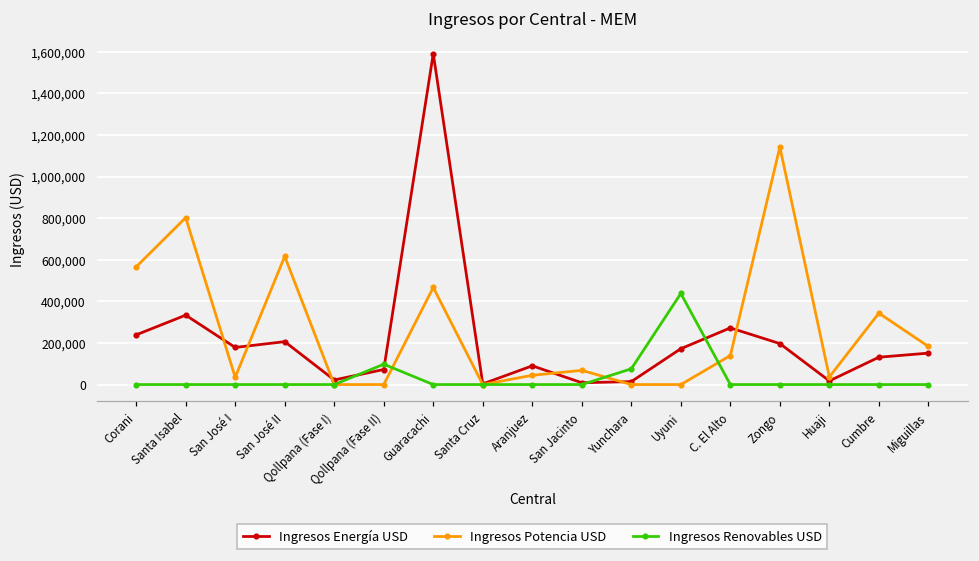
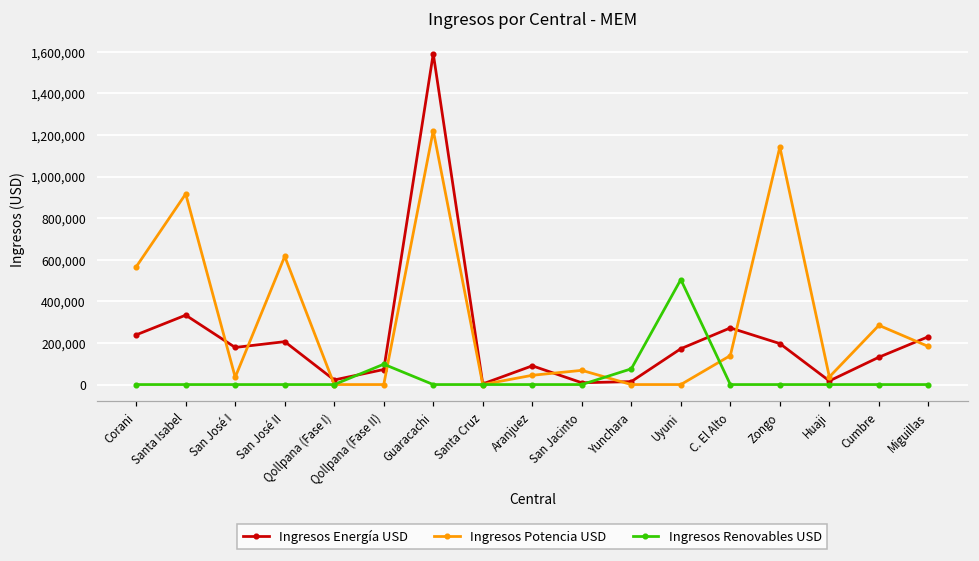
  {
    "Ingresos Energía USD": {
      "Corani": "240,000",
      "Santa Isabel": "330,000",
      "San José I": "180,000",
      "San José II": "210,000",
      "Qollpana (Fase I)": "20,000",
      "Qollpana (Fase II)": "70,000",
      "Guaracachi": "1,590,000",
      "Aranjuez": "90,000",
      "Yunchara": "10,000",
      "Uyuni": "170,000",
      "C. El Alto": "270,000",
      "Zongo": "200,000",
      "Huaji": "20,000",
      "Cumbre": "130,000",
-     "Miguillas": "150,000"
+     "Miguillas": "230,000"
    },
    "Ingresos Potencia USD": {
      "Corani": "570,000",
-     "Santa Isabel": "800,000",
+     "Santa Isabel": "920,000",
      "San José I": "40,000",
      "San José II": "620,000",
      "Qollpana (Fase II)": "0",
-     "Guaracachi": "470,000",
+     "Guaracachi": "1,220,000",
      "Aranjuez": "40,000",
      "San Jacinto": "70,000",
      "Yunchara": "0",
      "Uyuni": "0",
      "C. El Alto": "140,000",
      "Zongo": "1,140,000",
      "Huaji": "40,000",
-     "Cumbre": "340,000",
+     "Cumbre": "280,000",
      "Miguillas": "180,000"
    },
    "Ingresos Renovables USD": {
      "Corani": "0",
      "Santa Isabel": "0",
      "San José I": "0",
      "San José II": "0",
      "Qollpana (Fase II)": "100,000",
      "Guaracachi": "0",
      "Aranjuez": "0",
      "Yunchara": "80,000",
-     "Uyuni": "440,000",
+     "Uyuni": "510,000",
      "C. El Alto": "0",
      "Zongo": "0",
      "Huaji": "0",
      "Cumbre": "0",
      "Miguillas": "0"
    }
  }
